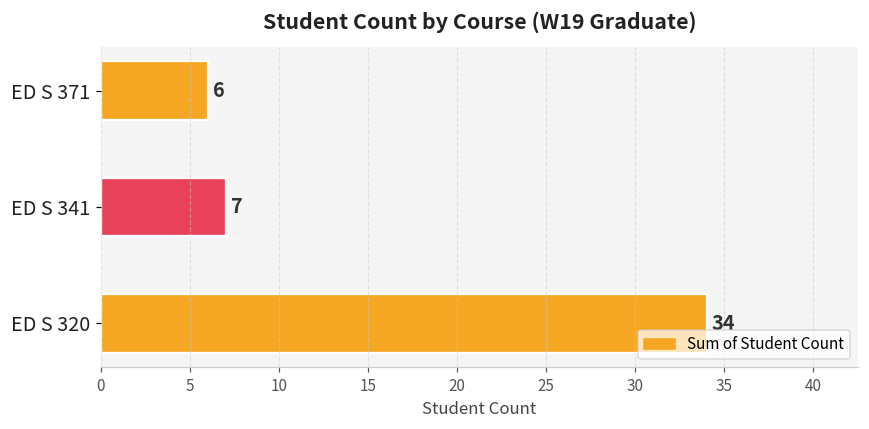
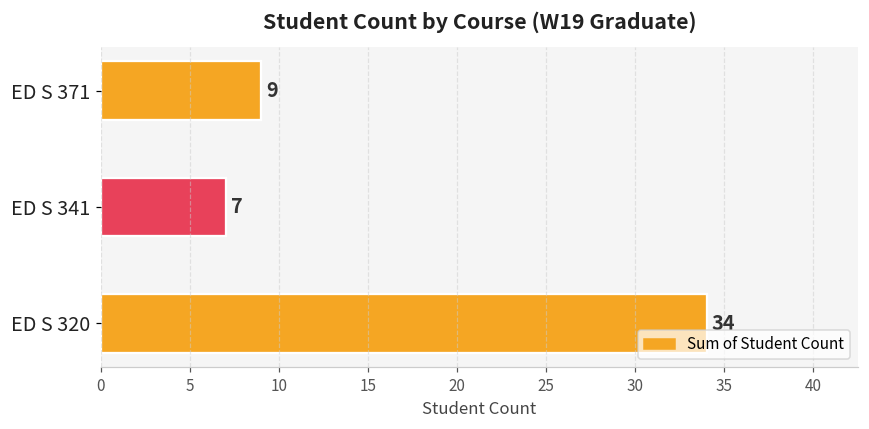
  {
-   "ED S 371": 6,
+   "ED S 371": 9,
    "ED S 341": 7
  }
